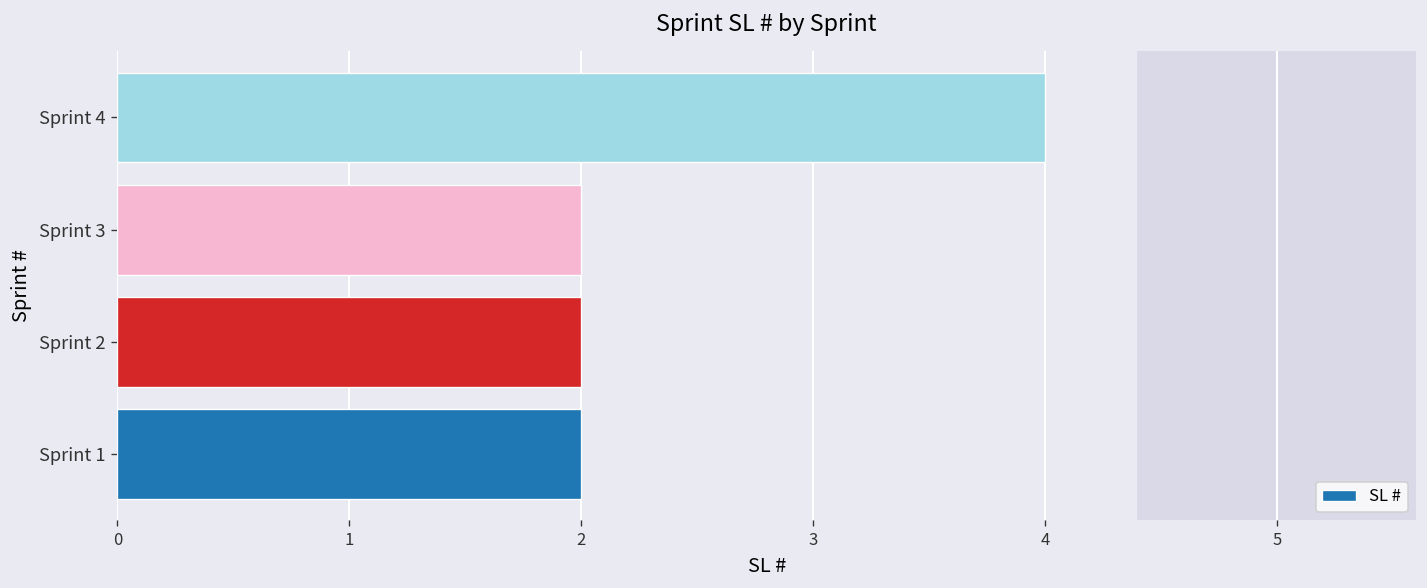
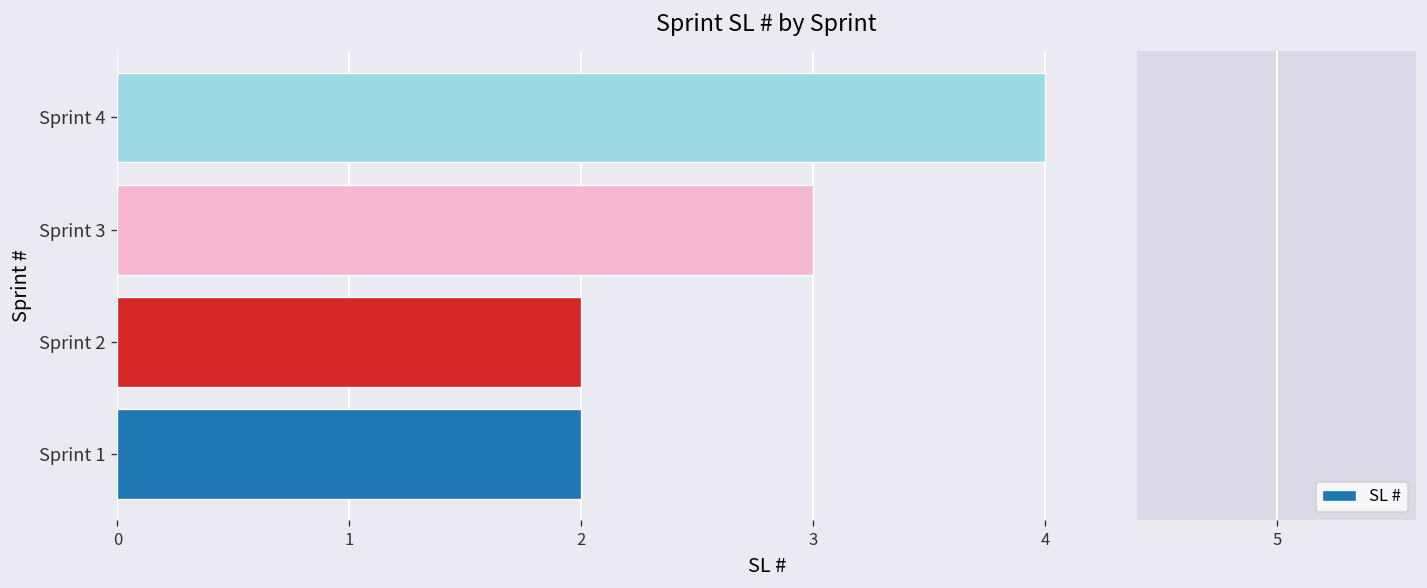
  {
    "Sprint 4": 4,
-   "Sprint 3": 2,
+   "Sprint 3": 3,
    "Sprint 2": 2,
    "Sprint 1": 2
  }
